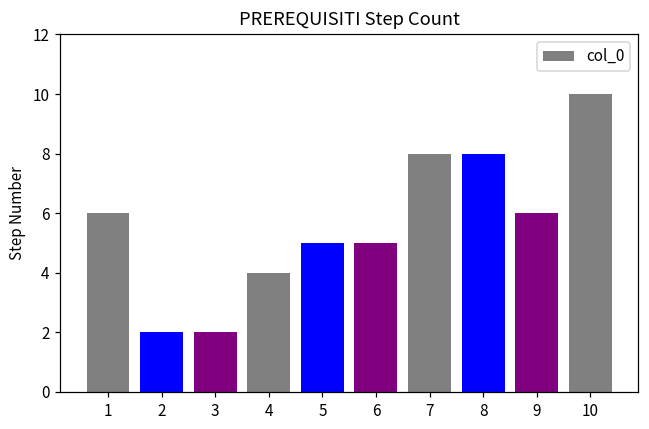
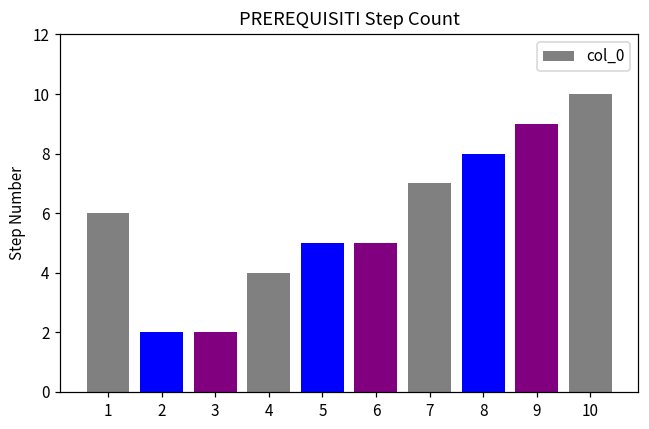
  {
    "1": 6,
    "2": 2,
    "3": 2,
    "4": 4,
    "5": 5,
    "6": 5,
-   "7": 8,
+   "7": 7,
    "8": 8,
-   "9": 6,
+   "9": 9,
    "10": 10
  }
